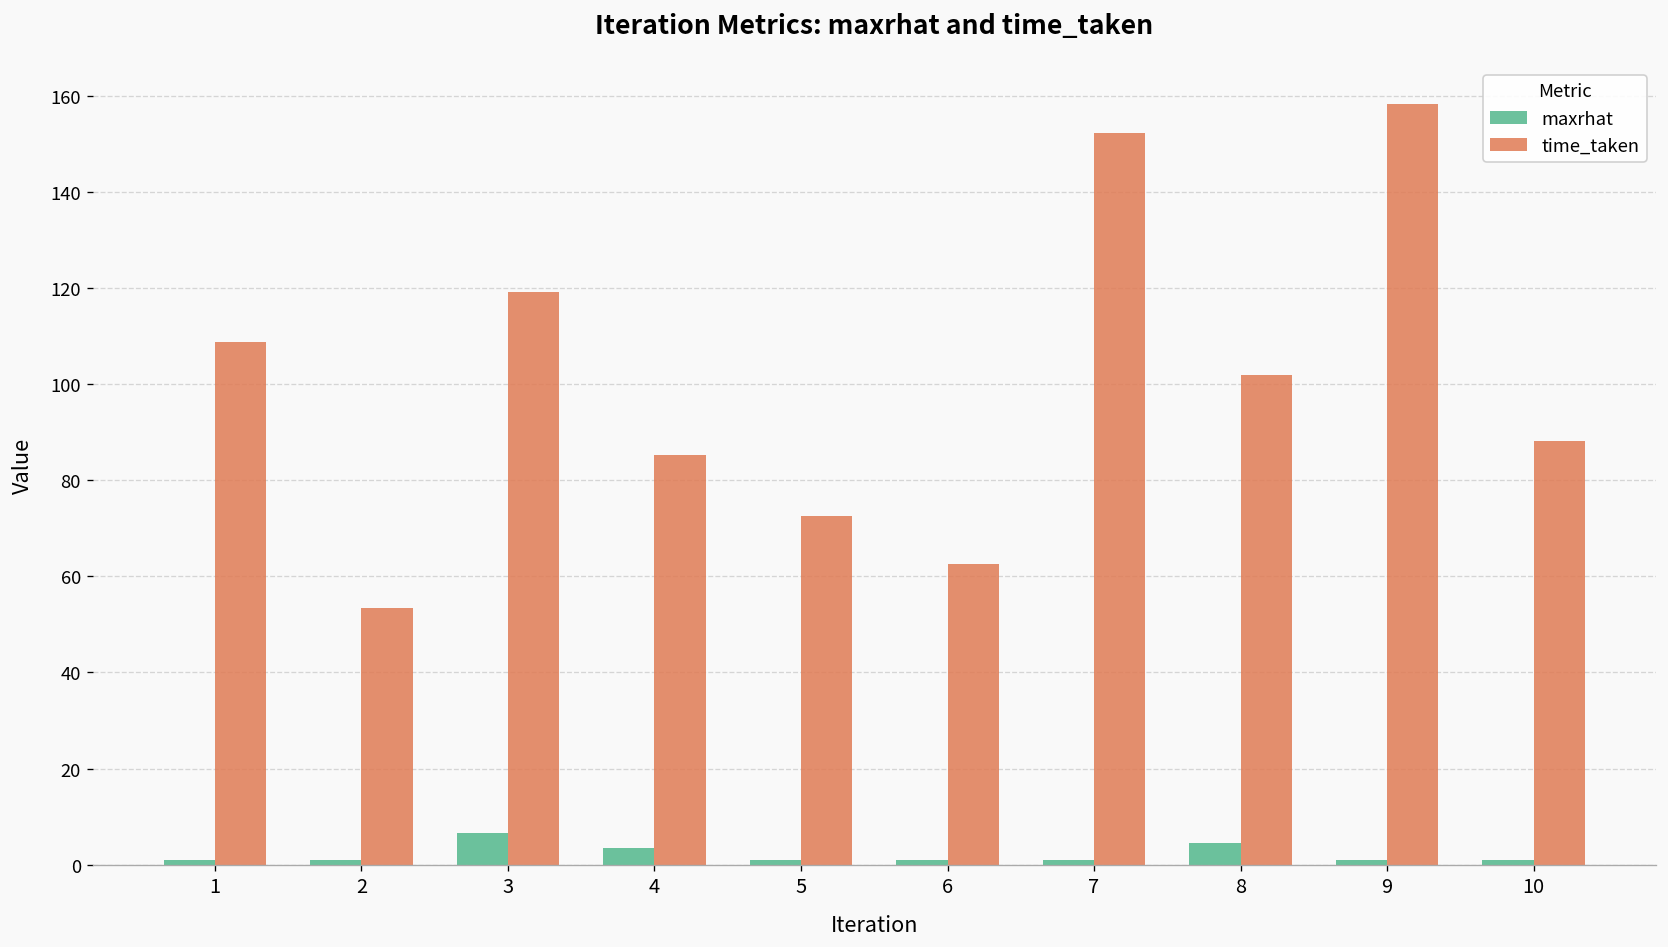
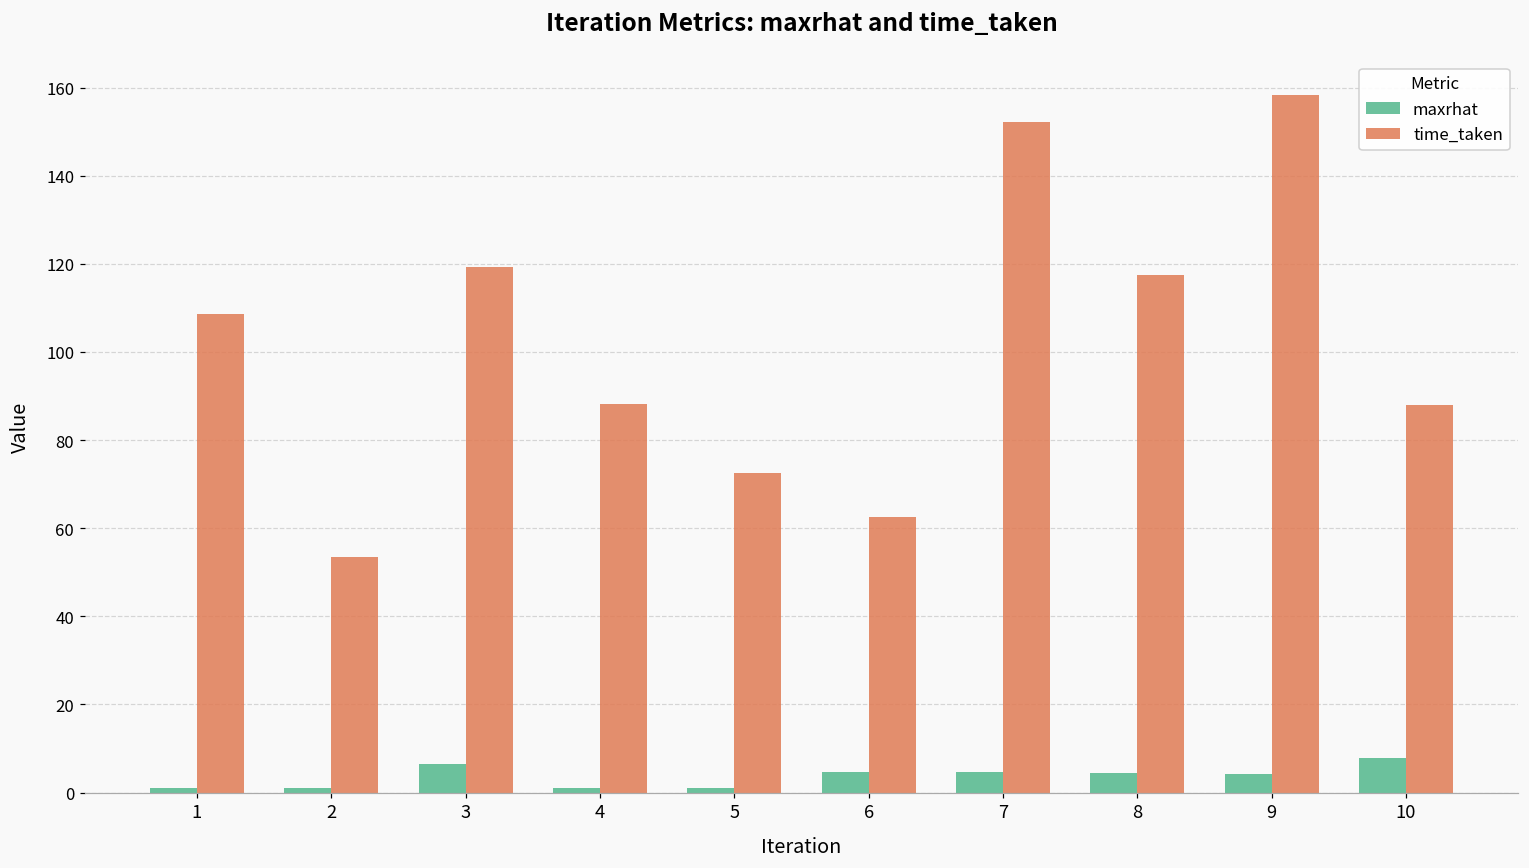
  {
    "maxrhat": {
      "1": 1,
      "2": 1,
      "3": 7,
-     "4": 4,
+     "4": 1,
      "5": 1,
-     "6": 1,
-     "7": 1,
+     "6": 5,
+     "7": 5,
      "8": 5,
-     "9": 1,
-     "10": 1
+     "9": 4,
+     "10": 8
    },
    "time_taken": {
      "1": 109,
      "2": 53,
      "3": 119,
-     "4": 85,
+     "4": 88,
      "5": 73,
      "6": 63,
      "7": 152,
-     "8": 102,
+     "8": 118,
      "9": 158,
      "10": 88
    }
  }
